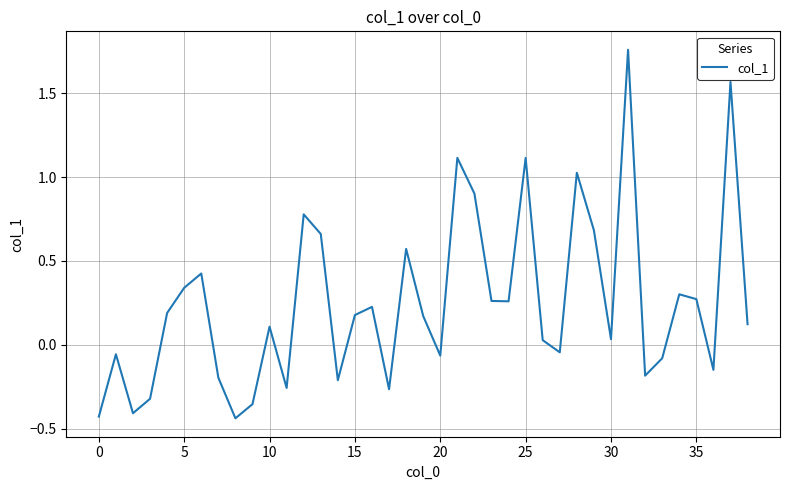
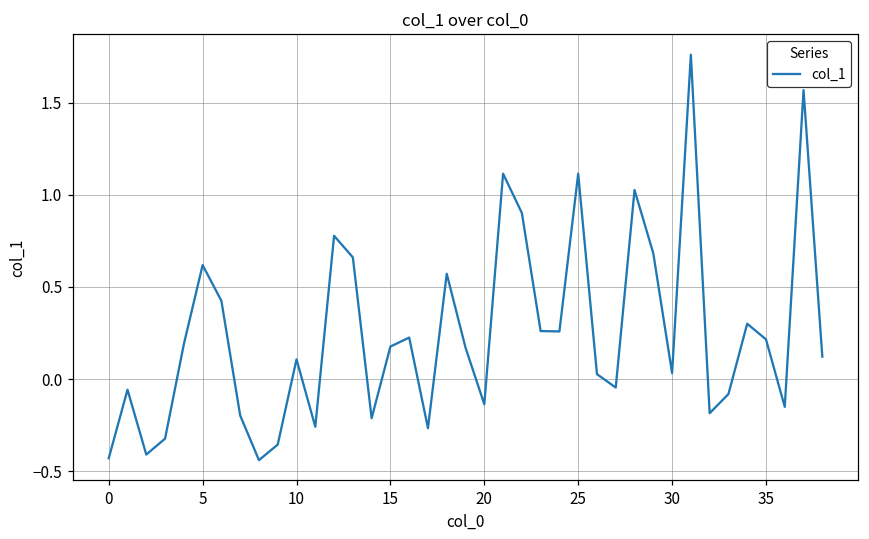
  {
    "0": -0.43,
-   "5": 0.34,
+   "5": 0.62,
    "10": 0.11,
    "15": 0.18,
-   "20": -0.06,
+   "20": -0.14,
    "25": 1.11,
    "30": 0.03,
-   "35": 0.27
+   "35": 0.22
  }
